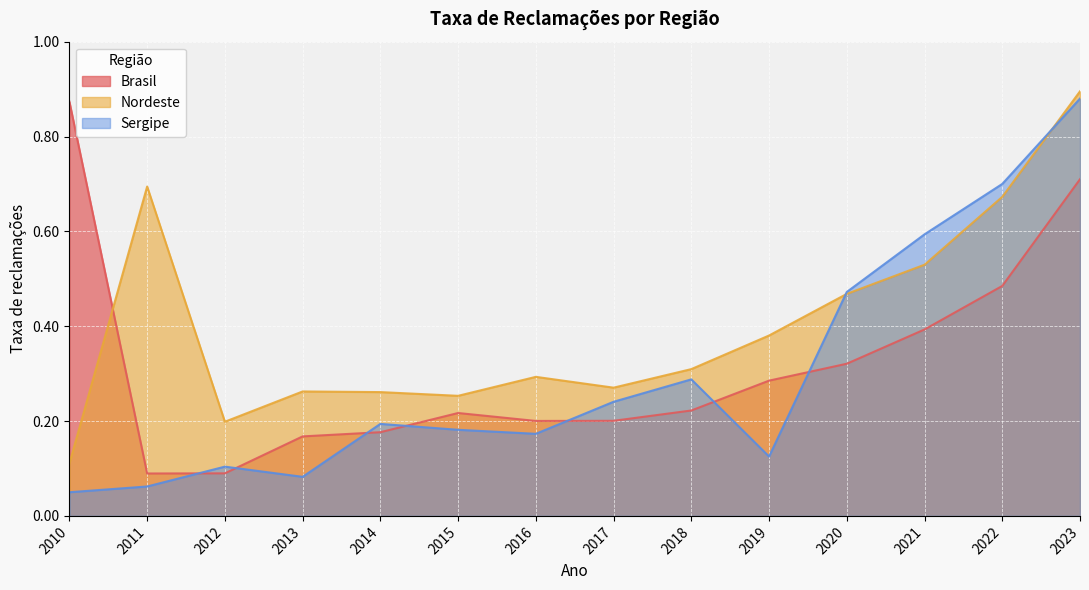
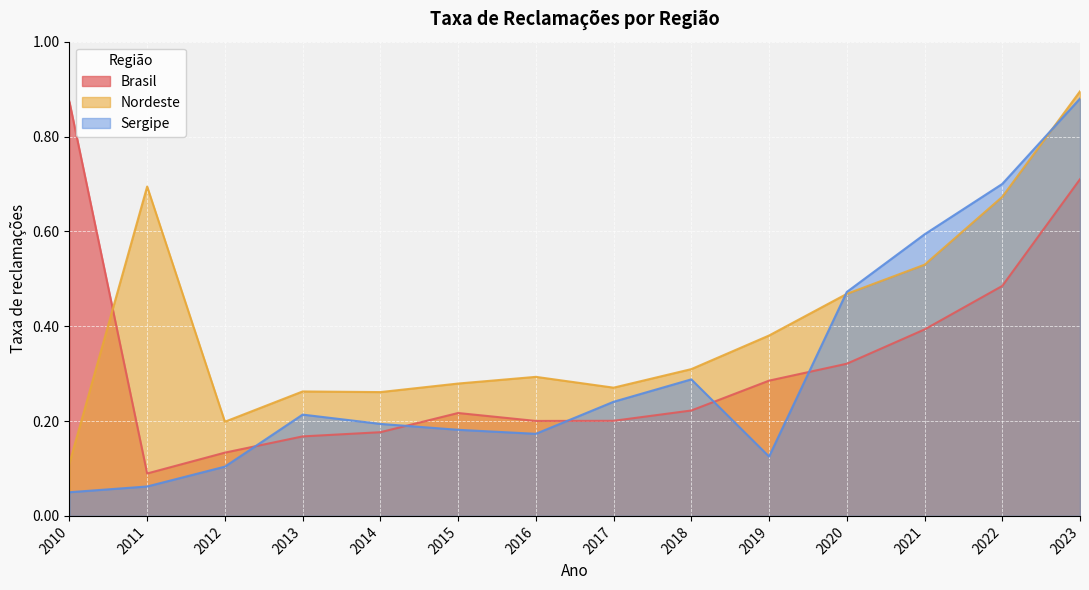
  {
    "Brasil": {
      "2010": 0.87,
      "2011": 0.09,
-     "2012": 0.09,
+     "2012": 0.13,
      "2013": 0.17,
      "2014": 0.18,
      "2015": 0.22,
      "2016": 0.20,
      "2017": 0.20,
      "2018": 0.22,
      "2019": 0.29,
      "2020": 0.32,
      "2021": 0.39,
      "2022": 0.48,
      "2023": 0.71
    },
    "Nordeste": {
      "2010": 0.11,
      "2011": 0.69,
      "2012": 0.20,
      "2013": 0.26,
      "2014": 0.26,
-     "2015": 0.25,
+     "2015": 0.28,
      "2016": 0.29,
      "2017": 0.27,
      "2018": 0.31,
      "2019": 0.38,
      "2021": 0.53,
      "2022": 0.67,
      "2023": 0.90
    },
    "Sergipe": {
      "2010": 0.05,
      "2011": 0.06,
      "2012": 0.10,
-     "2013": 0.08,
+     "2013": 0.21,
      "2014": 0.19,
      "2015": 0.18,
      "2016": 0.17,
      "2017": 0.24,
      "2018": 0.29,
      "2019": 0.13,
      "2021": 0.59,
      "2022": 0.70,
      "2023": 0.88
    }
  }
